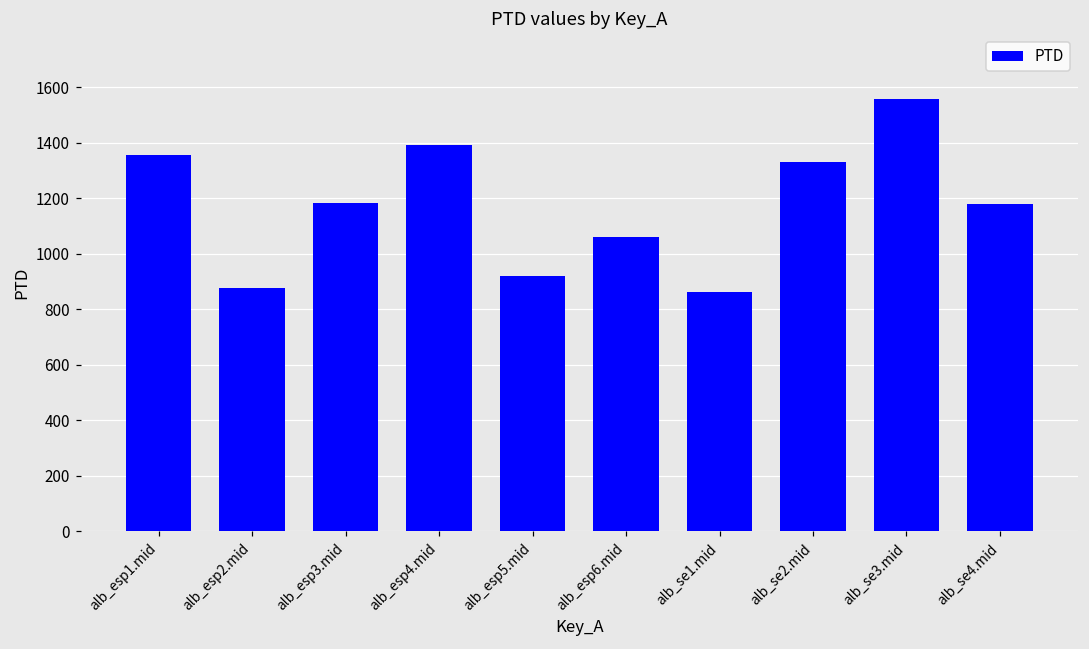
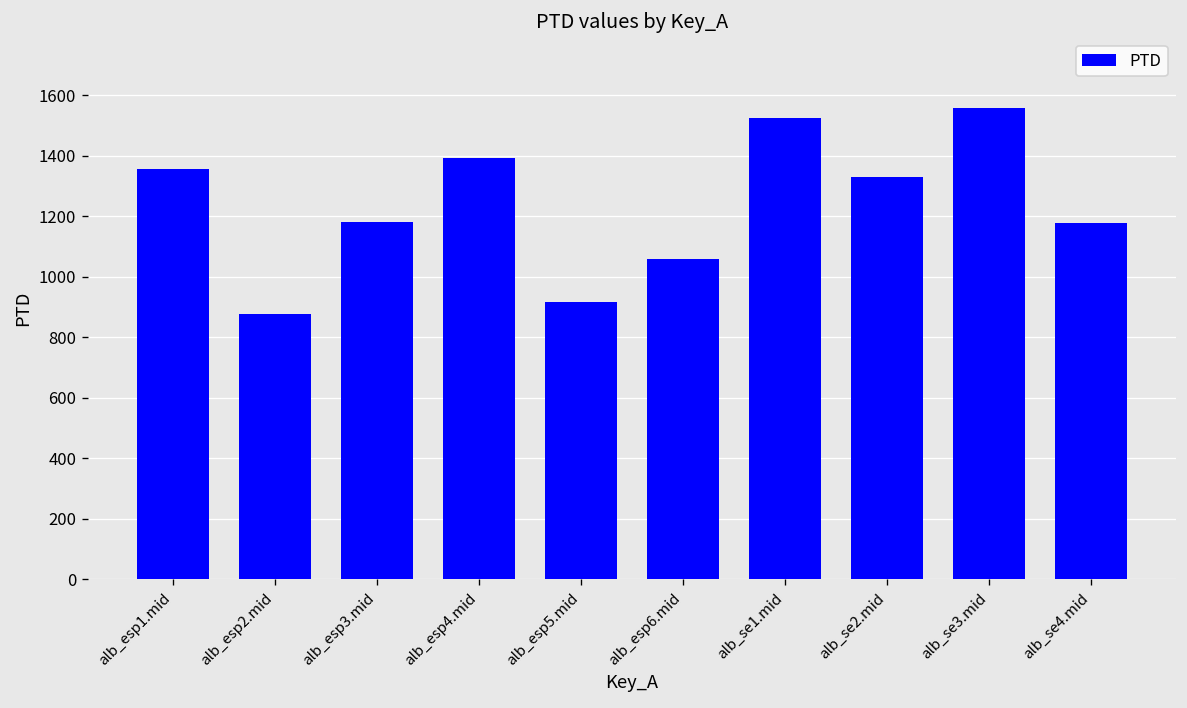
  {
    "alb_esp1.mid": 1350,
    "alb_esp2.mid": 880,
    "alb_esp3.mid": 1180,
    "alb_esp4.mid": 1390,
    "alb_esp5.mid": 920,
    "alb_esp6.mid": 1060,
-   "alb_se1.mid": 860,
+   "alb_se1.mid": 1520,
    "alb_se2.mid": 1330,
    "alb_se3.mid": 1560,
    "alb_se4.mid": 1180
  }
